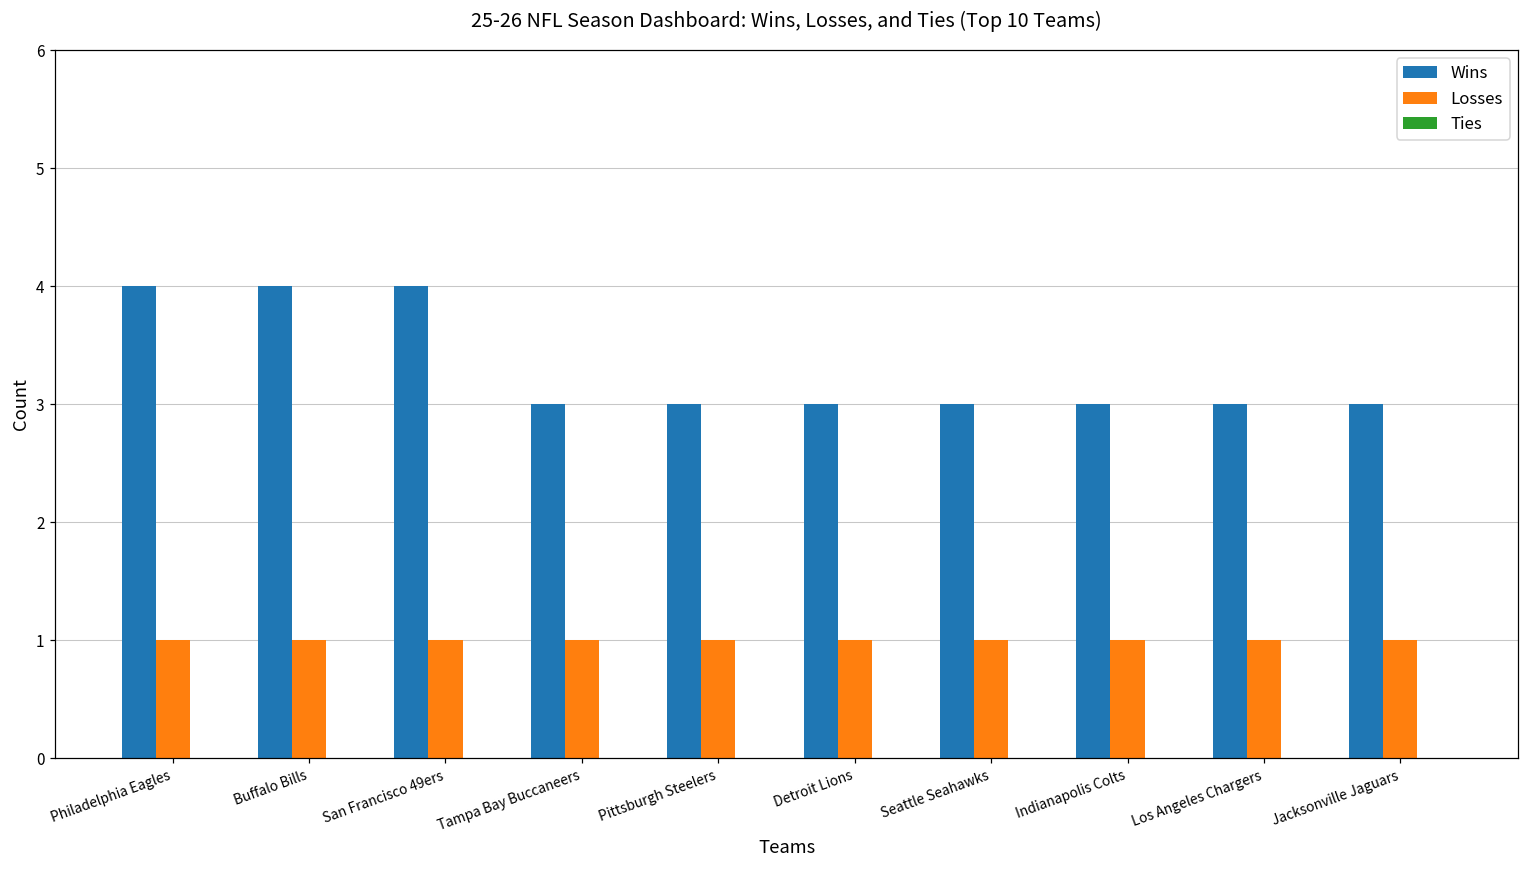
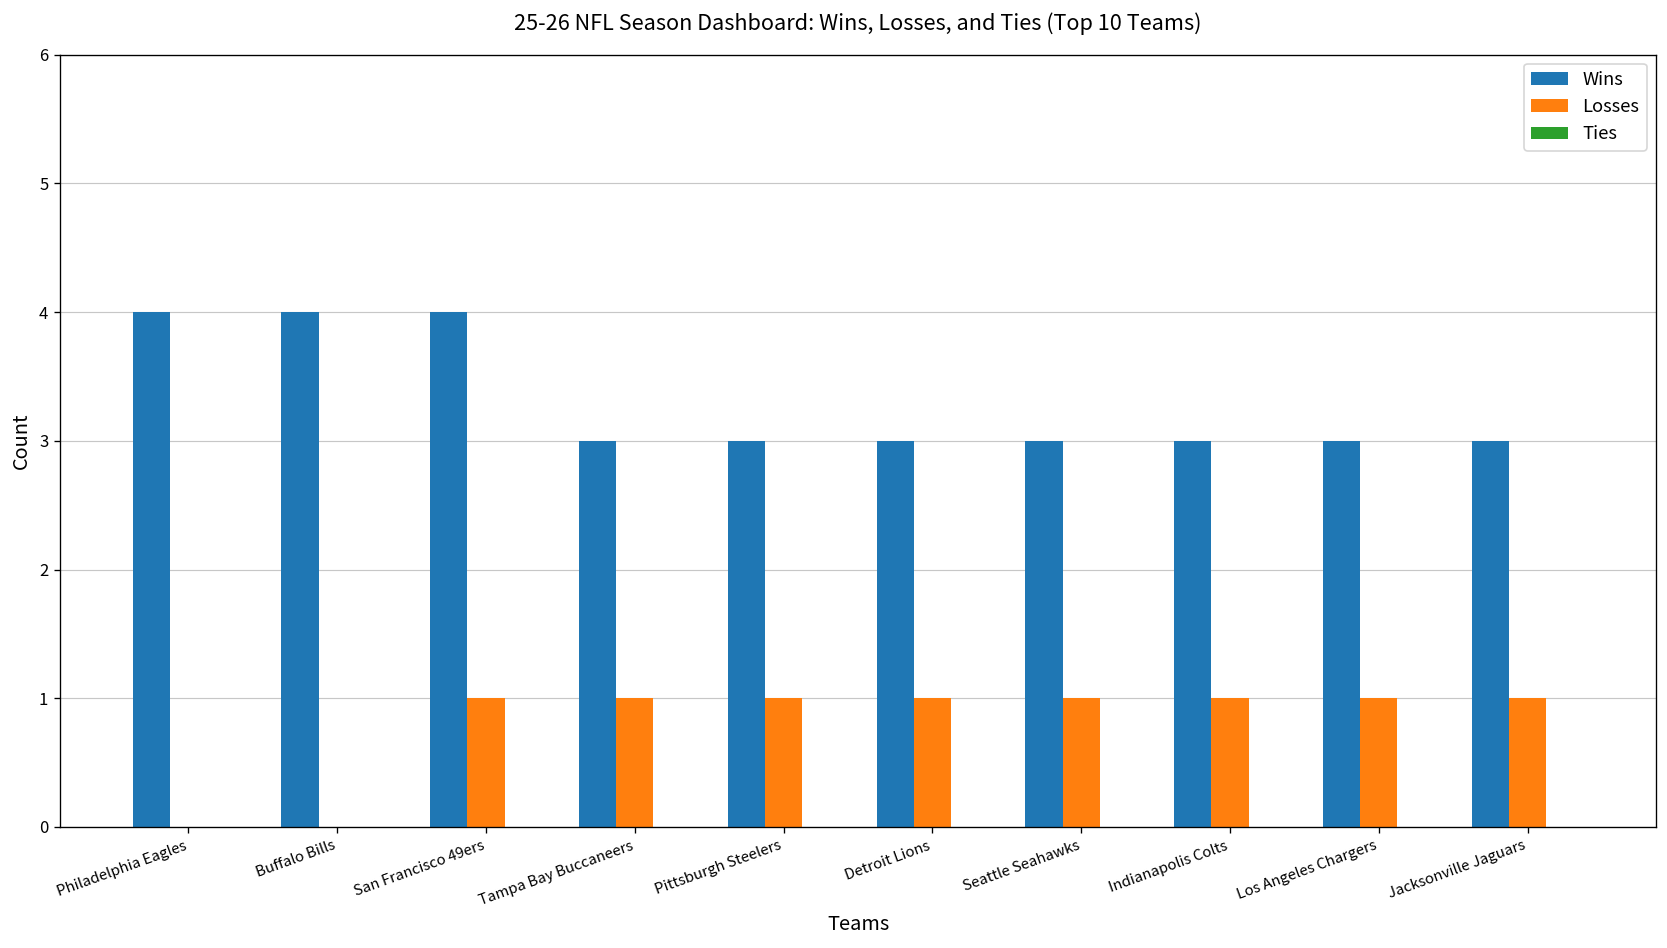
  {
    "Wins": {
      "Philadelphia Eagles": 4,
      "Buffalo Bills": 4,
      "San Francisco 49ers": 4,
      "Tampa Bay Buccaneers": 3,
      "Pittsburgh Steelers": 3,
      "Detroit Lions": 3,
      "Seattle Seahawks": 3,
      "Indianapolis Colts": 3,
      "Los Angeles Chargers": 3,
      "Jacksonville Jaguars": 3
    },
    "Losses": {
-     "Philadelphia Eagles": 1,
-     "Buffalo Bills": 1,
+     "Philadelphia Eagles": 0,
+     "Buffalo Bills": 0,
      "San Francisco 49ers": 1,
      "Tampa Bay Buccaneers": 1,
      "Pittsburgh Steelers": 1,
      "Detroit Lions": 1,
      "Seattle Seahawks": 1,
      "Indianapolis Colts": 1,
      "Los Angeles Chargers": 1,
      "Jacksonville Jaguars": 1
    },
    "Ties": {
      "Philadelphia Eagles": 0,
      "Buffalo Bills": 0,
      "San Francisco 49ers": 0,
      "Tampa Bay Buccaneers": 0,
      "Pittsburgh Steelers": 0,
      "Detroit Lions": 0,
      "Seattle Seahawks": 0,
      "Indianapolis Colts": 0,
      "Los Angeles Chargers": 0,
      "Jacksonville Jaguars": 0
    }
  }
